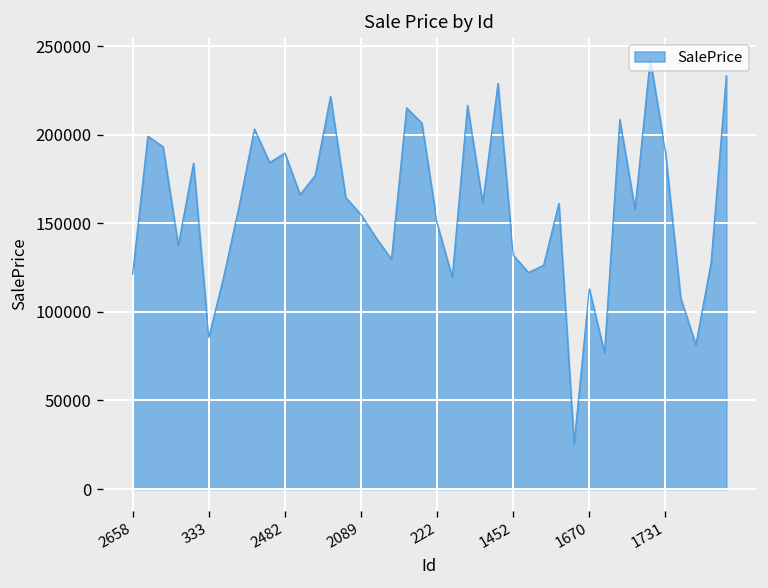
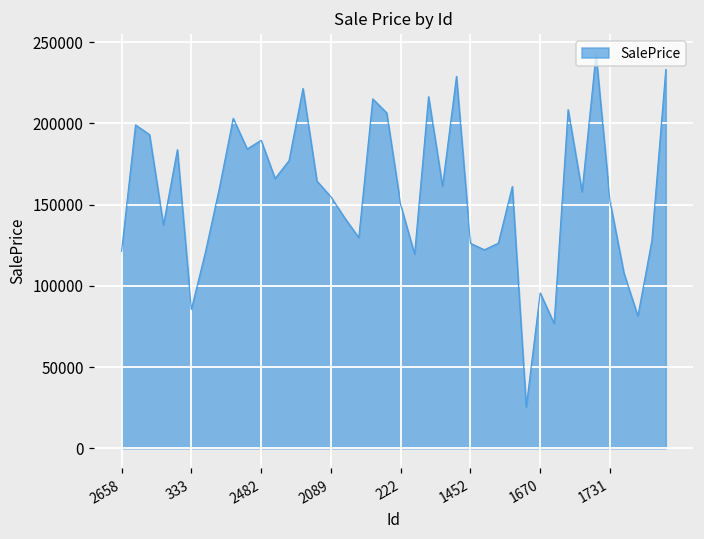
  {
    "2658": 121000,
    "333": 85000,
    "2482": 190000,
    "2089": 155000,
    "222": 150000,
-   "1452": 132000,
-   "1670": 113000,
-   "1731": 190000
+   "1452": 126000,
+   "1670": 96000,
+   "1731": 152000
  }
